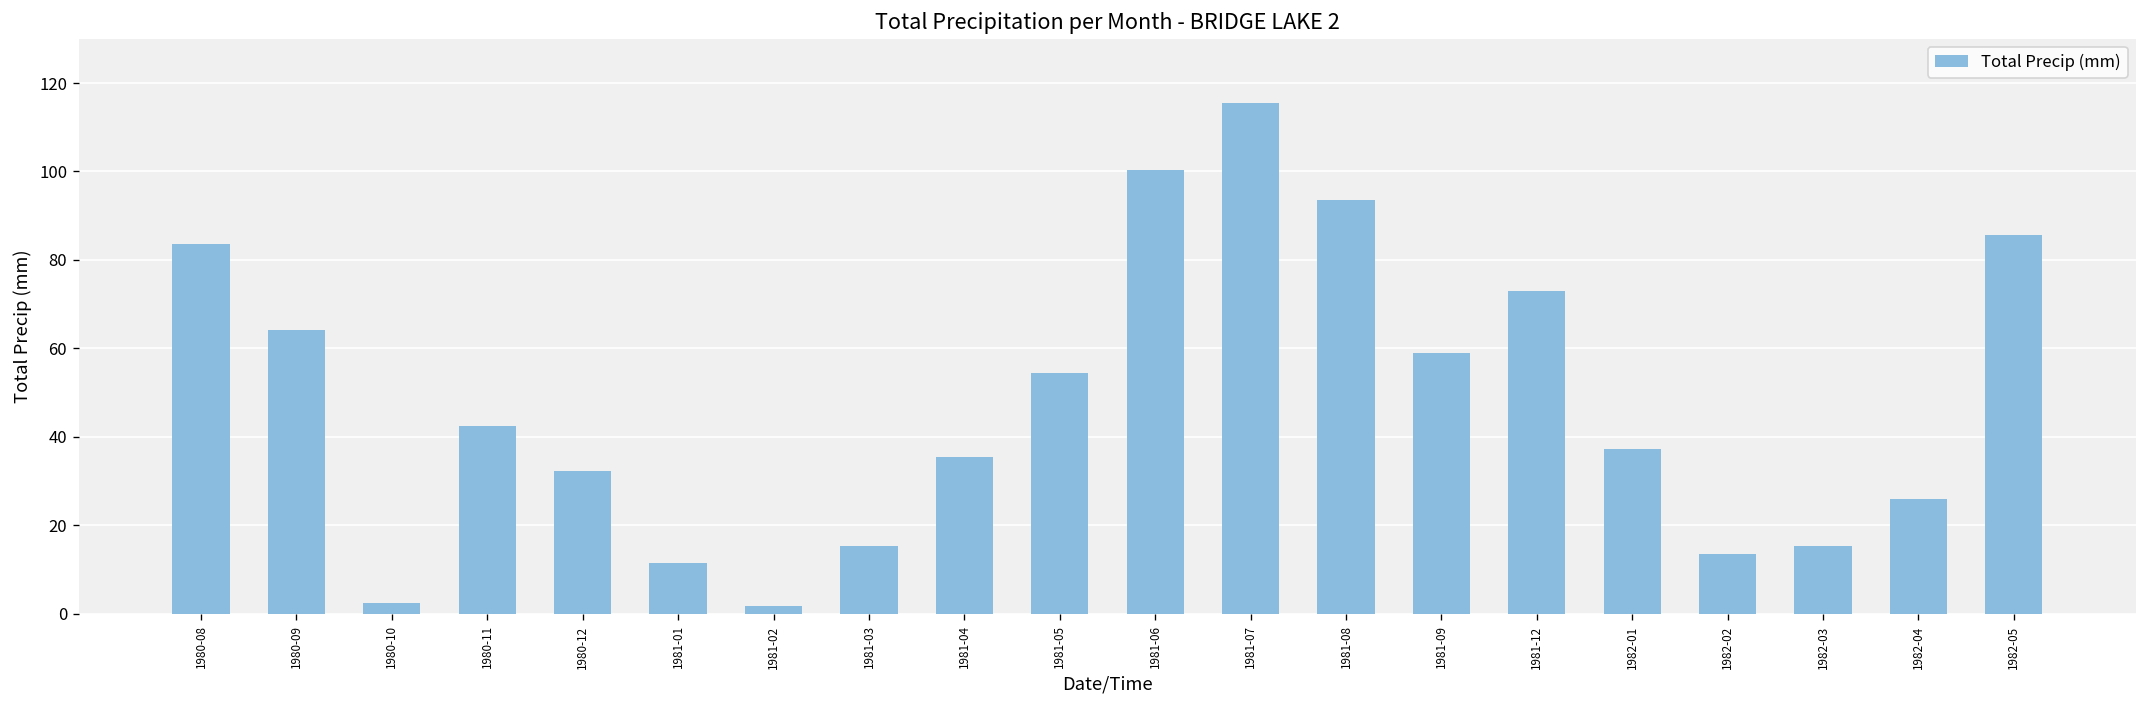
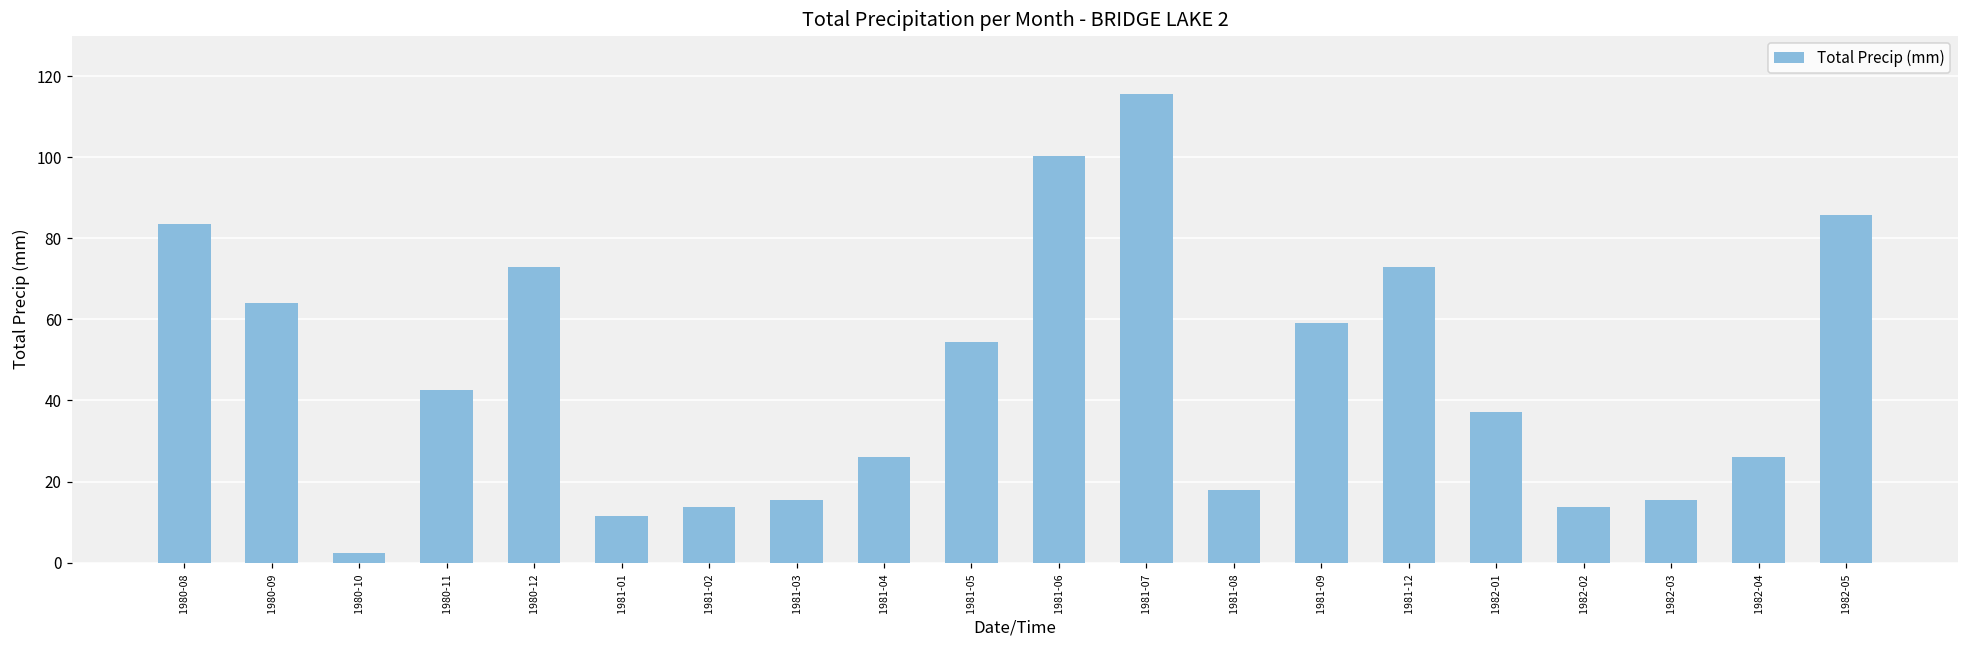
  {
    "1980-08": 84,
    "1980-09": 64,
    "1980-10": 2,
    "1980-11": 43,
-   "1980-12": 32,
+   "1980-12": 73,
    "1981-01": 11,
-   "1981-02": 2,
+   "1981-02": 14,
    "1981-03": 15,
-   "1981-04": 36,
+   "1981-04": 26,
    "1981-05": 55,
    "1981-06": 100,
    "1981-07": 116,
-   "1981-08": 94,
+   "1981-08": 18,
    "1981-09": 59,
    "1981-12": 73,
    "1982-01": 37,
    "1982-02": 14,
    "1982-03": 15,
    "1982-04": 26,
    "1982-05": 86
  }
